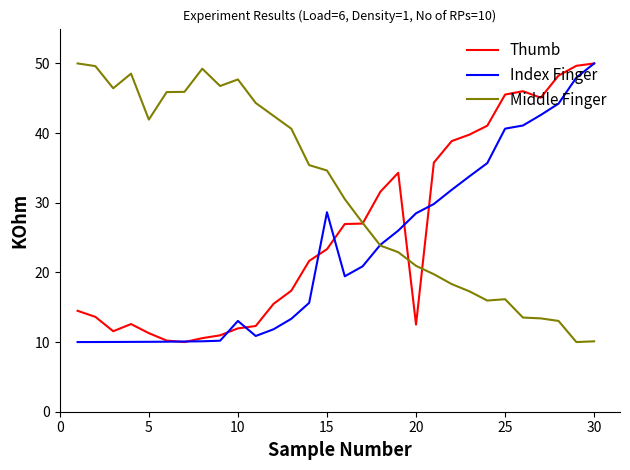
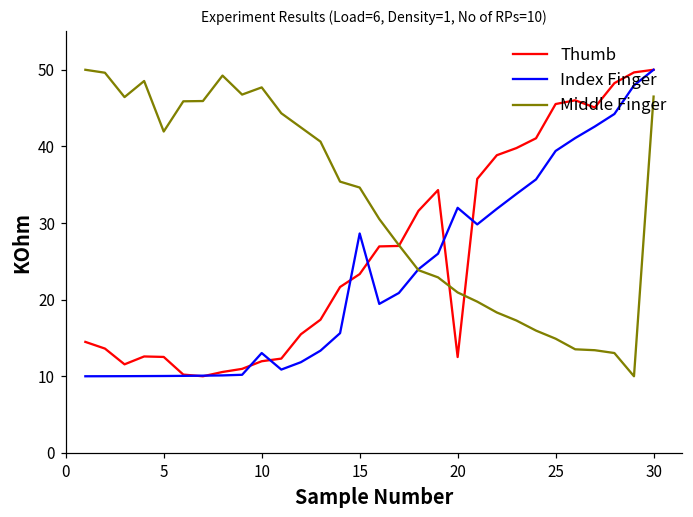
  {
    "Thumb": {
-     "5": 11,
+     "5": 13,
      "10": 12,
      "15": 23,
      "20": 13,
      "25": 46
    },
    "Index Finger": {
      "5": 10,
      "10": 13,
      "15": 29,
-     "20": 28,
-     "25": 41
+     "20": 32,
+     "25": 39
    },
    "Middle Finger": {
      "5": 42,
      "10": 48,
      "15": 35,
      "20": 21,
-     "25": 16,
-     "30": 10
+     "25": 15,
+     "30": 47
    }
  }
